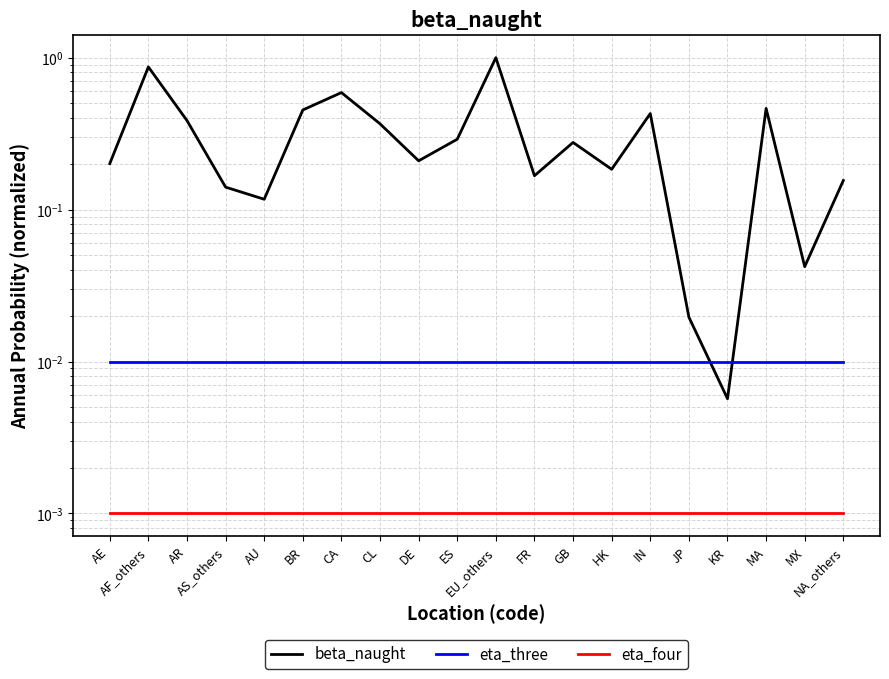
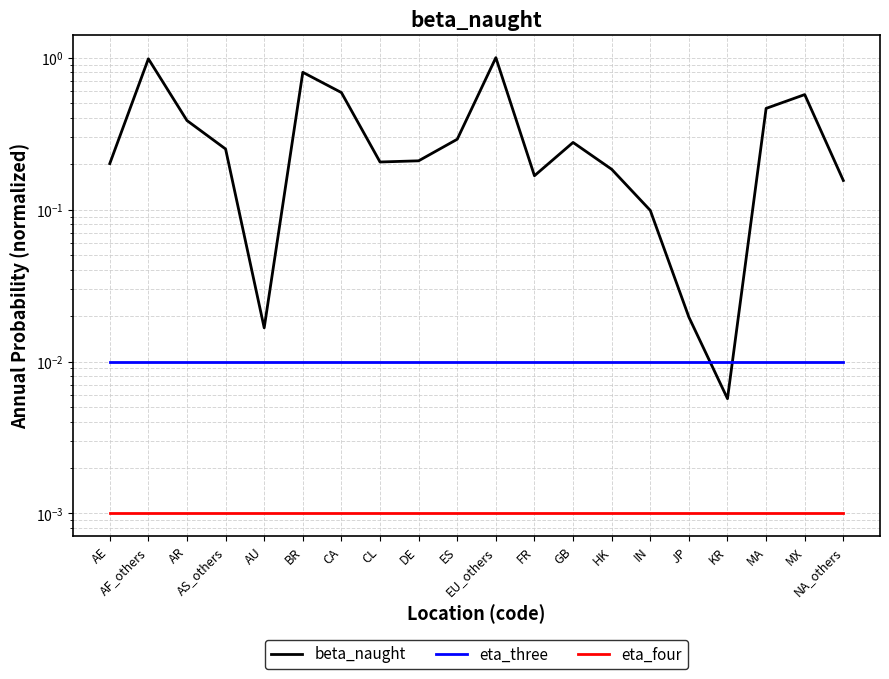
  {
    "beta_naught": {
      "AE": 0.20,
-     "AF_others": 0.9,
+     "AF_others": 1.0,
      "AR": 0.39,
-     "AS_others": 0.14,
-     "AU": 0.12,
-     "BR": 0.45,
+     "AS_others": 0.25,
+     "AU": 0.017,
+     "BR": 0.8,
      "CA": 0.59,
-     "CL": 0.37,
+     "CL": 0.21,
      "DE": 0.21,
      "ES": 0.29,
      "EU_others": 1.0,
      "FR": 0.17,
      "GB": 0.28,
      "HK": 0.18,
-     "IN": 0.43,
+     "IN": 0.10,
      "JP": 0.020,
      "KR": 0.0057,
      "MA": 0.46,
-     "MX": 0.042,
+     "MX": 0.57,
      "NA_others": 0.16
    },
    "eta_three": {
      "AE": 0.010,
      "AF_others": 0.010,
      "AR": 0.010,
      "AS_others": 0.010,
      "AU": 0.010,
      "BR": 0.010,
      "CA": 0.010,
      "CL": 0.010,
      "DE": 0.010,
      "ES": 0.010,
      "EU_others": 0.010,
      "FR": 0.010,
      "GB": 0.010,
      "HK": 0.010,
      "IN": 0.010,
      "JP": 0.010,
      "KR": 0.010,
      "MA": 0.010,
      "MX": 0.010,
      "NA_others": 0.010
    },
    "eta_four": {
      "AE": 0.001,
      "AF_others": 0.001,
      "AR": 0.001,
      "AS_others": 0.001,
      "AU": 0.001,
      "BR": 0.001,
      "CA": 0.001,
      "CL": 0.001,
      "DE": 0.001,
      "ES": 0.001,
      "EU_others": 0.001,
      "FR": 0.001,
      "GB": 0.001,
      "HK": 0.001,
      "IN": 0.001,
      "JP": 0.001,
      "KR": 0.001,
      "MA": 0.001,
      "MX": 0.001,
      "NA_others": 0.001
    }
  }
